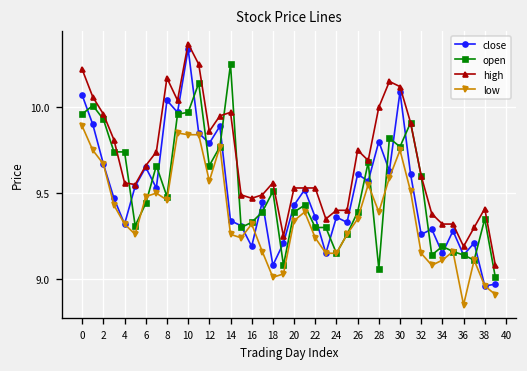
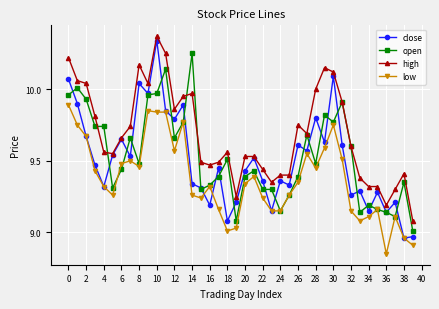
  {
    "close": {
      "0": 10.07,
      "8": 10.04,
      "10": 10.34,
      "12": 9.79,
      "14": 9.34,
      "16": 9.19,
      "18": 9.08,
      "20": 9.43,
      "22": 9.36,
      "24": 9.36,
      "26": 9.61,
      "28": 9.80,
      "30": 10.09,
      "32": 9.26,
      "34": 9.15
    },
    "open": {
      "0": 9.96,
      "2": 9.93,
      "4": 9.74,
      "6": 9.44,
      "8": 9.48,
      "10": 9.97,
      "12": 9.66,
      "14": 10.25,
      "18": 9.51,
      "20": 9.39,
      "22": 9.30,
      "26": 9.39,
-     "28": 9.06,
+     "28": 9.48,
      "30": 9.77,
      "34": 9.19,
      "38": 9.35
    },
    "high": {
      "0": 10.22,
-     "2": 9.96,
+     "2": 10.04,
      "4": 9.56,
      "8": 10.17,
      "10": 10.37,
      "12": 9.86,
      "14": 9.97,
      "16": 9.47,
      "18": 9.56,
      "20": 9.53,
-     "22": 9.53,
+     "22": 9.44,
      "24": 9.40,
      "26": 9.75,
      "28": 10.00,
      "30": 10.12,
      "34": 9.32,
      "36": 9.19,
      "38": 9.41
    },
    "low": {
      "0": 9.89,
      "6": 9.48,
      "8": 9.46,
      "10": 9.84,
      "12": 9.57,
      "14": 9.26,
      "18": 9.01,
      "20": 9.34,
      "22": 9.24,
      "26": 9.35,
-     "28": 9.39,
+     "28": 9.45,
      "30": 9.75,
      "32": 9.15,
      "34": 9.11,
      "36": 8.85
    }
  }
